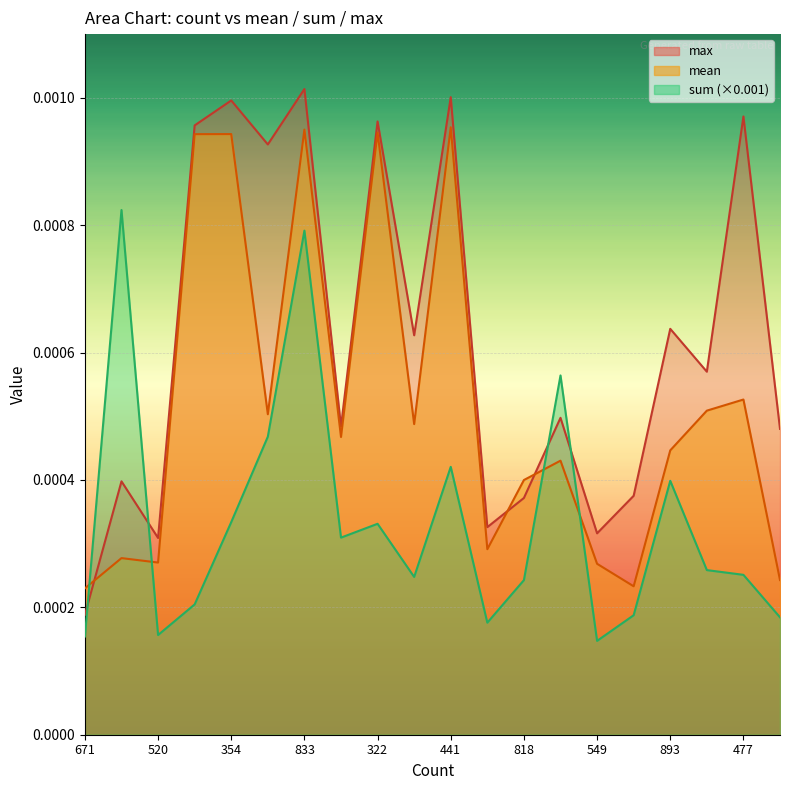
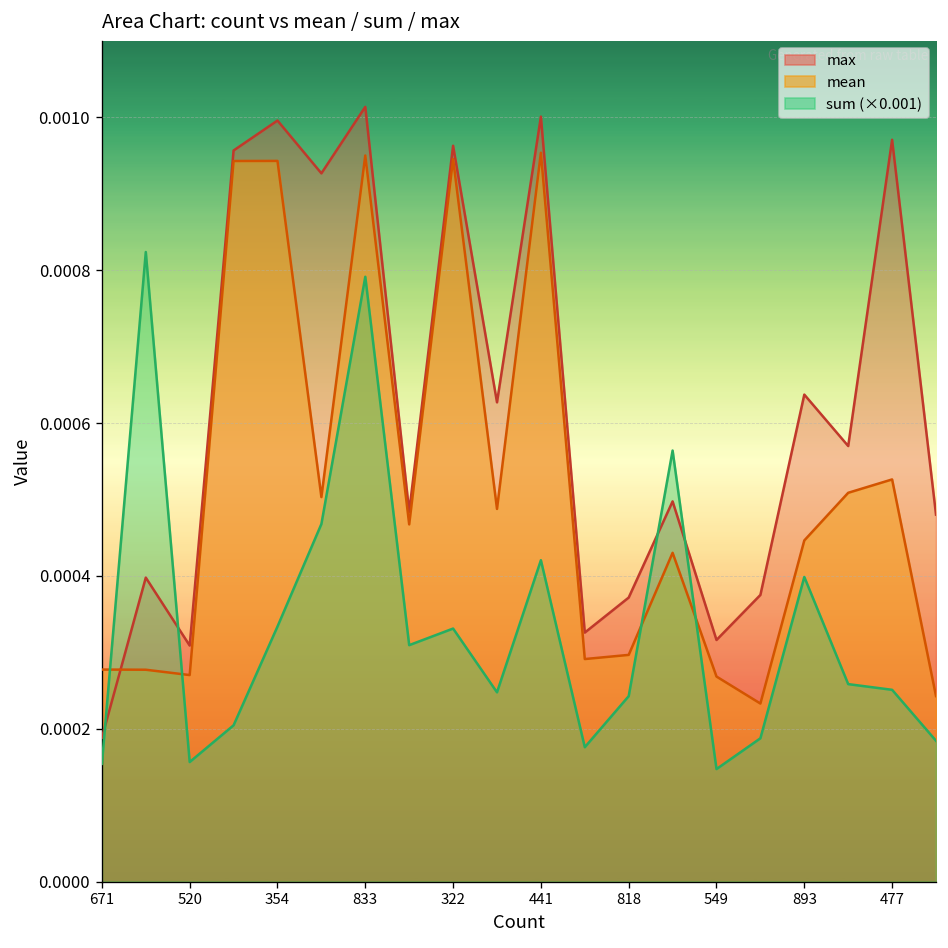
  {
    "max": {
      "671": 0.00019,
      "520": 0.00031,
      "354": 0.00100,
      "833": 0.00101,
      "322": 0.00096,
      "441": 0.00100,
      "818": 0.00037,
      "549": 0.00032,
      "893": 0.00064,
      "477": 0.00097
    },
    "mean": {
-     "671": 0.00023,
+     "671": 0.00028,
      "520": 0.00027,
      "354": 0.00094,
      "833": 0.00095,
      "322": 0.00095,
      "441": 0.00095,
-     "818": 0.00040,
+     "818": 0.00030,
      "549": 0.00027,
      "893": 0.00045,
      "477": 0.00053
    },
    "sum (×0.001)": {
      "671": 0.00015,
      "520": 0.00016,
      "354": 0.00033,
      "833": 0.00079,
      "322": 0.00033,
      "441": 0.00042,
      "818": 0.00024,
      "549": 0.00015,
      "893": 0.00040,
      "477": 0.00025
    }
  }
